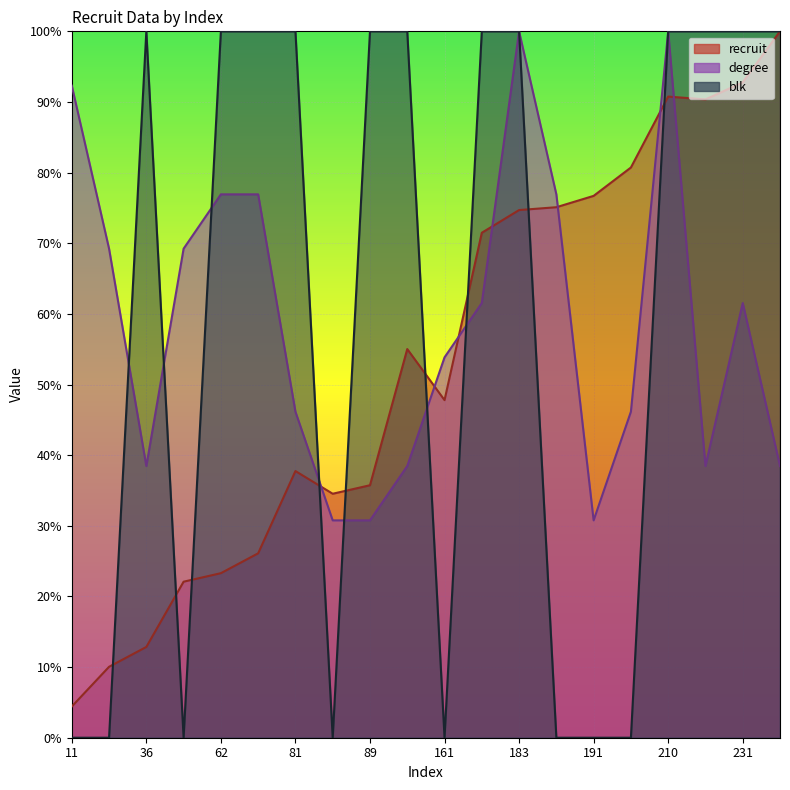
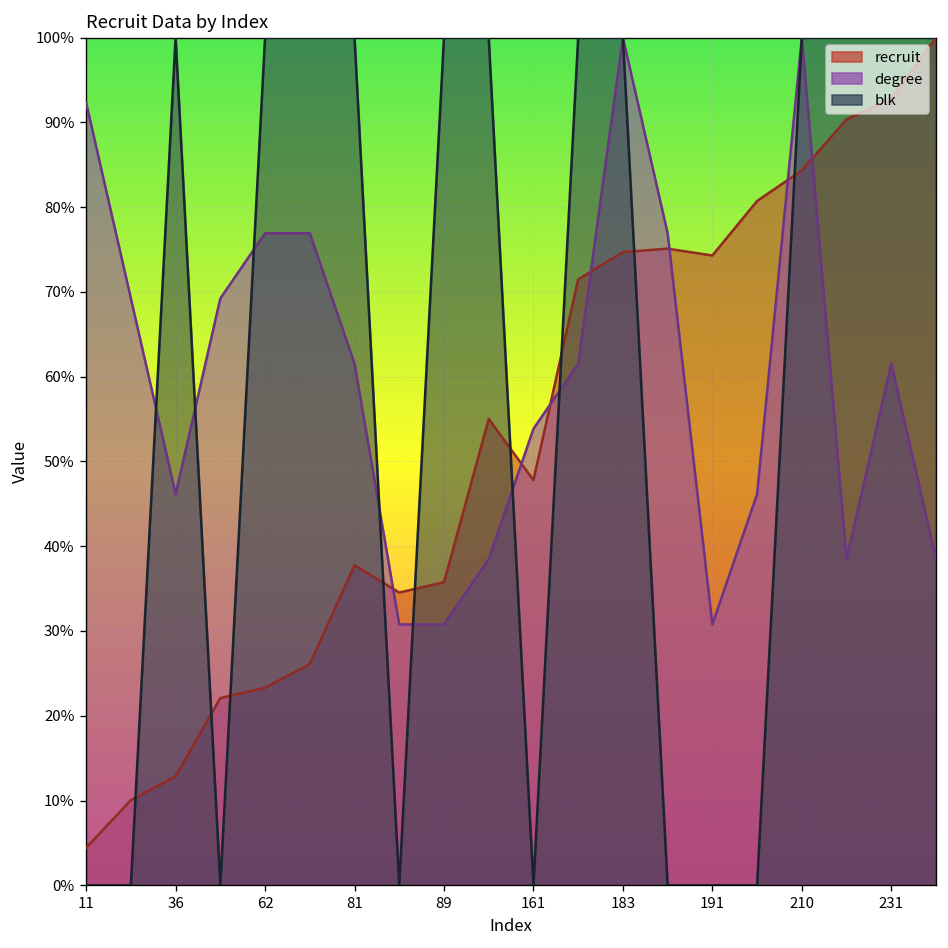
  {
    "recruit": {
      "11": "4%",
      "36": "13%",
      "62": "23%",
      "81": "38%",
      "89": "36%",
      "161": "48%",
      "183": "75%",
-     "191": "77%",
-     "210": "91%"
+     "191": "74%",
+     "210": "84%"
    },
    "degree": {
      "11": "92%",
-     "36": "38%",
+     "36": "46%",
      "62": "77%",
-     "81": "46%",
+     "81": "62%",
      "89": "31%",
      "161": "54%",
      "191": "31%",
      "231": "62%"
    },
    "blk": {
      "11": "0%",
      "36": "100%",
      "62": "100%",
      "81": "100%",
      "89": "100%",
      "161": "0%",
      "191": "0%",
      "231": "100%"
    }
  }
